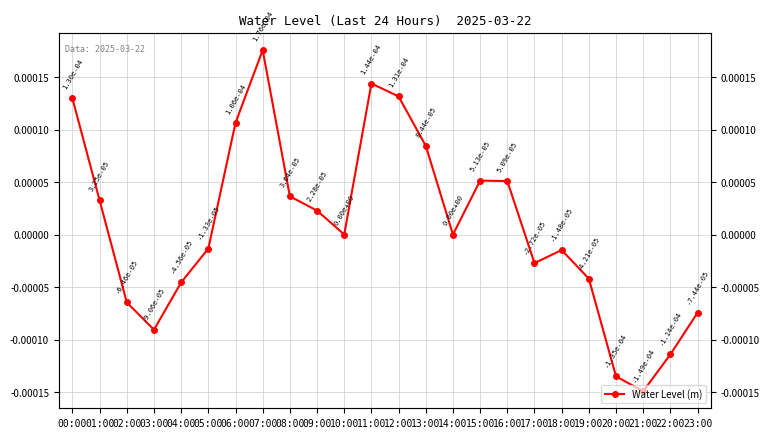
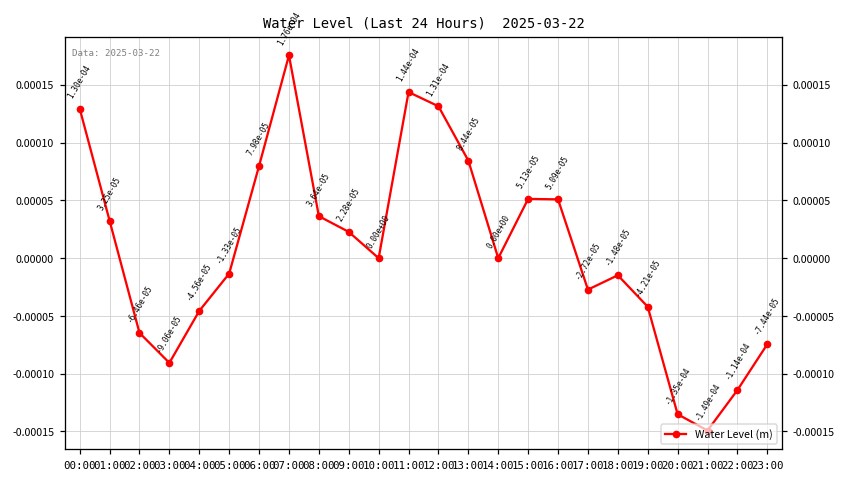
  {
    "00:00": "1.30e-04",
    "01:00": "3.25e-05",
    "02:00": "-6.46e-05",
    "03:00": "-9.06e-05",
    "04:00": "-4.56e-05",
    "05:00": "-1.33e-05",
-   "06:00": "1.06e-04",
+   "06:00": "7.98e-05",
    "07:00": "1.76e-04",
    "08:00": "3.64e-05",
    "09:00": "2.28e-05",
    "10:00": "0.00e+00",
    "11:00": "1.44e-04",
    "12:00": "1.31e-04",
    "13:00": "8.44e-05",
    "14:00": "0.00e+00",
    "15:00": "5.13e-05",
    "16:00": "5.09e-05",
    "17:00": "-2.72e-05",
    "18:00": "-1.48e-05",
    "19:00": "-4.21e-05",
    "20:00": "-1.35e-04",
    "22:00": "-1.14e-04",
    "23:00": "-7.44e-05"
  }
